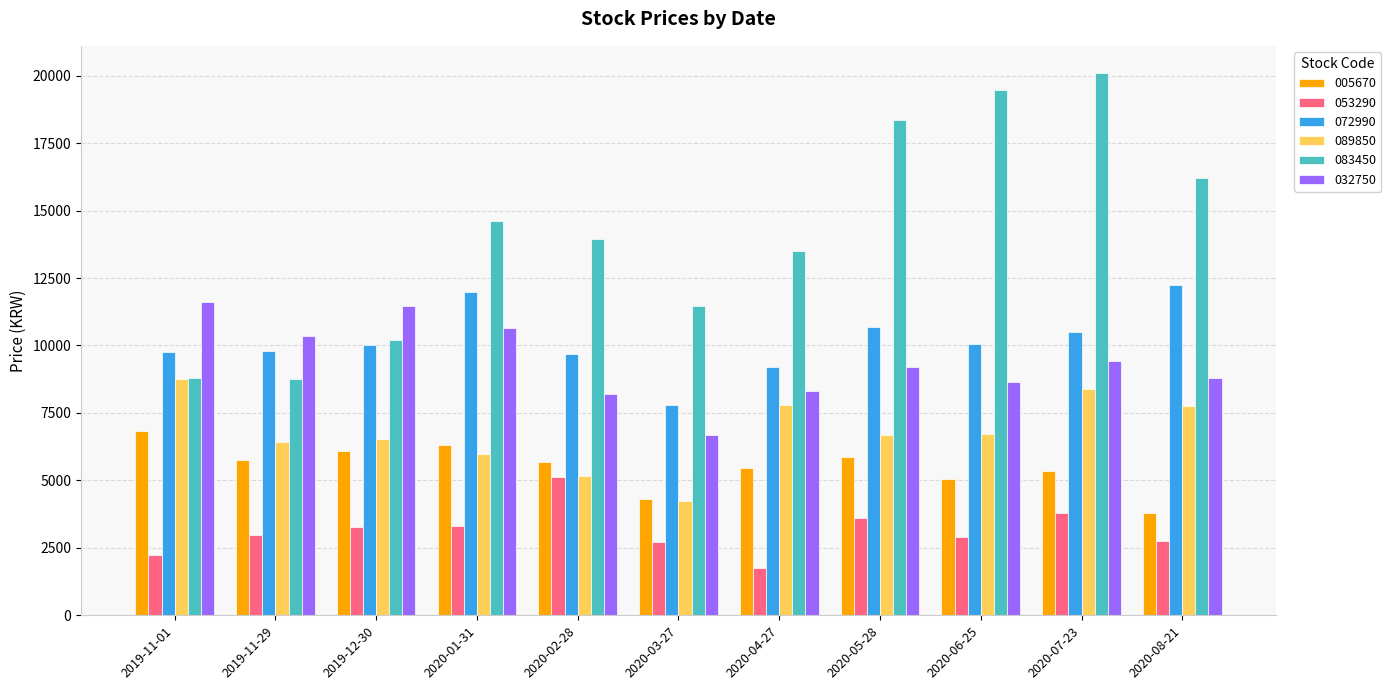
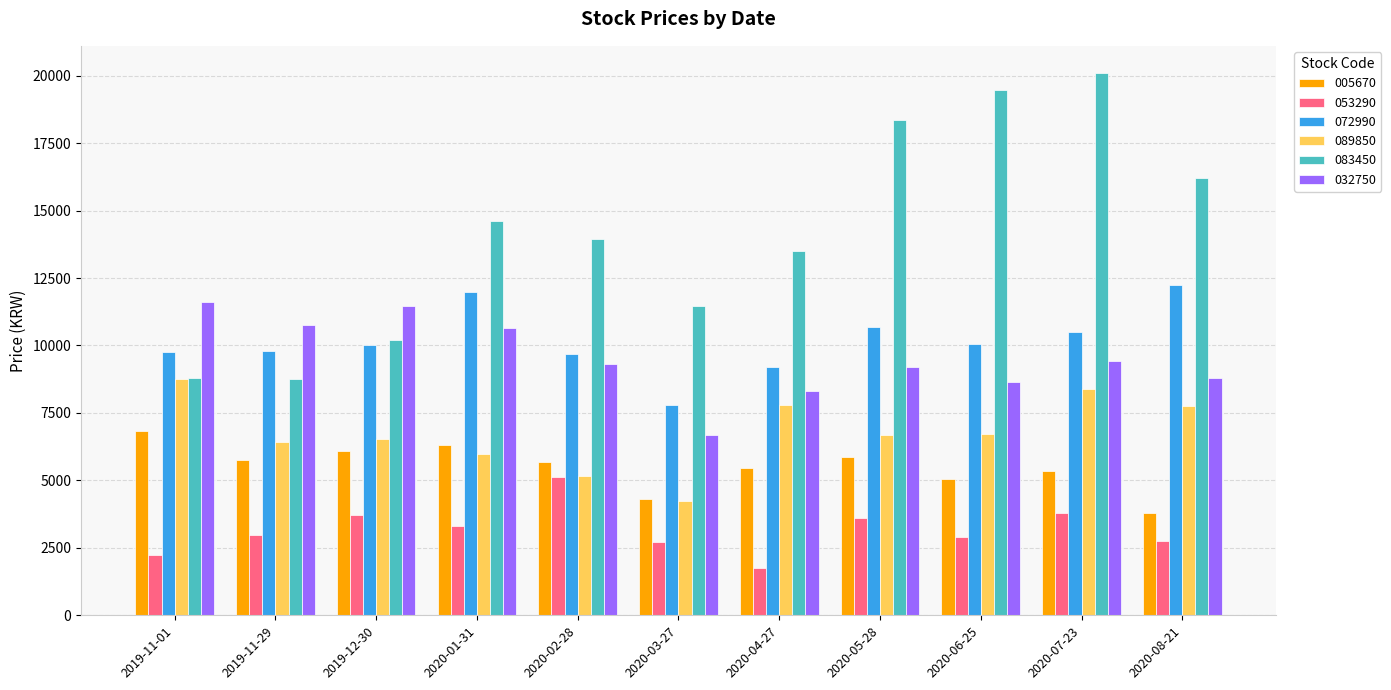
  {
    "005670": {
      "2019-11-01": 6800,
      "2019-11-29": 5800,
      "2019-12-30": 6100,
      "2020-01-31": 6300,
      "2020-02-28": 5700,
      "2020-03-27": 4300,
      "2020-04-27": 5500,
      "2020-05-28": 5900,
      "2020-06-25": 5000,
      "2020-07-23": 5400,
      "2020-08-21": 3800
    },
    "053290": {
      "2019-11-01": 2300,
      "2019-11-29": 3000,
-     "2019-12-30": 3300,
+     "2019-12-30": 3700,
      "2020-01-31": 3300,
      "2020-02-28": 5100,
      "2020-03-27": 2700,
      "2020-04-27": 1700,
      "2020-05-28": 3600,
      "2020-06-25": 2900,
      "2020-07-23": 3800,
      "2020-08-21": 2800
    },
    "089850": {
      "2019-11-01": 8700,
      "2019-11-29": 6400,
      "2019-12-30": 6500,
      "2020-01-31": 6000,
      "2020-02-28": 5200,
      "2020-03-27": 4300,
      "2020-04-27": 7800,
      "2020-05-28": 6700,
      "2020-06-25": 6700,
      "2020-07-23": 8400,
      "2020-08-21": 7800
    },
    "032750": {
      "2019-11-01": 11600,
-     "2019-11-29": 10400,
+     "2019-11-29": 10800,
      "2019-12-30": 11500,
      "2020-01-31": 10600,
-     "2020-02-28": 8200,
+     "2020-02-28": 9300,
      "2020-03-27": 6700,
      "2020-04-27": 8300,
      "2020-05-28": 9200,
      "2020-06-25": 8700,
      "2020-07-23": 9400,
      "2020-08-21": 8800
    }
  }
